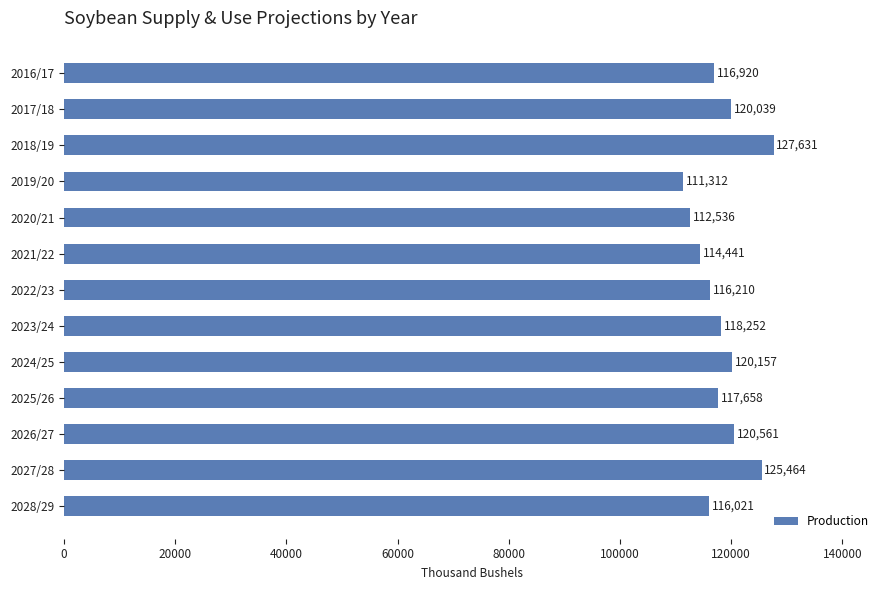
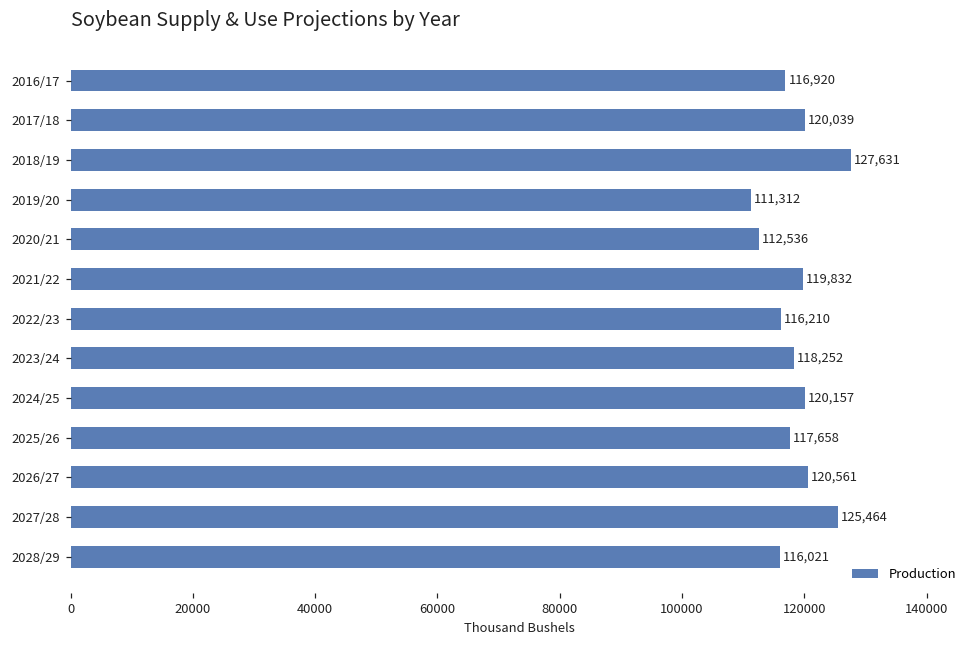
  {
    "2016/17": "116,920",
    "2017/18": "120,039",
    "2018/19": "127,631",
    "2019/20": "111,312",
    "2020/21": "112,536",
-   "2021/22": "114,441",
+   "2021/22": "119,832",
    "2022/23": "116,210",
    "2023/24": "118,252",
    "2024/25": "120,157",
    "2025/26": "117,658",
    "2026/27": "120,561",
    "2027/28": "125,464",
    "2028/29": "116,021"
  }
